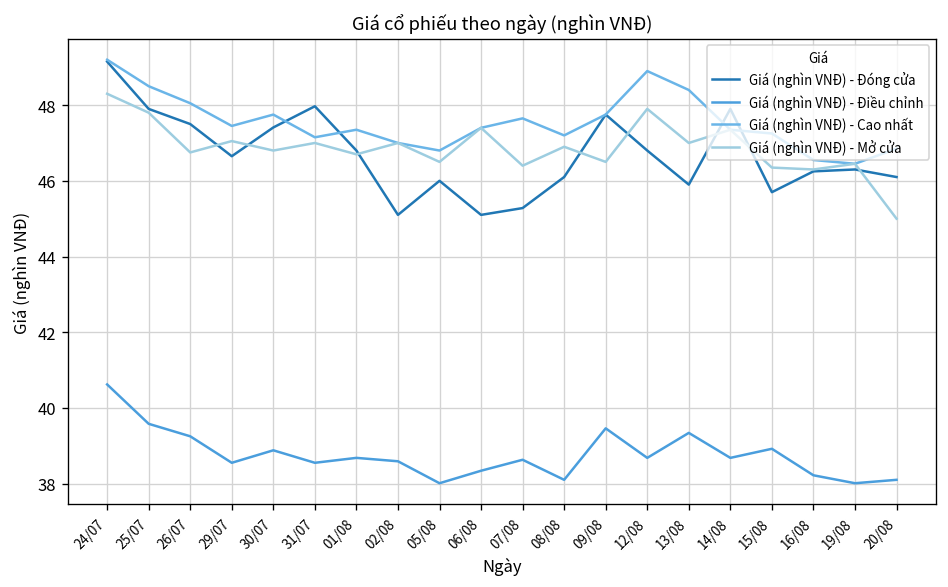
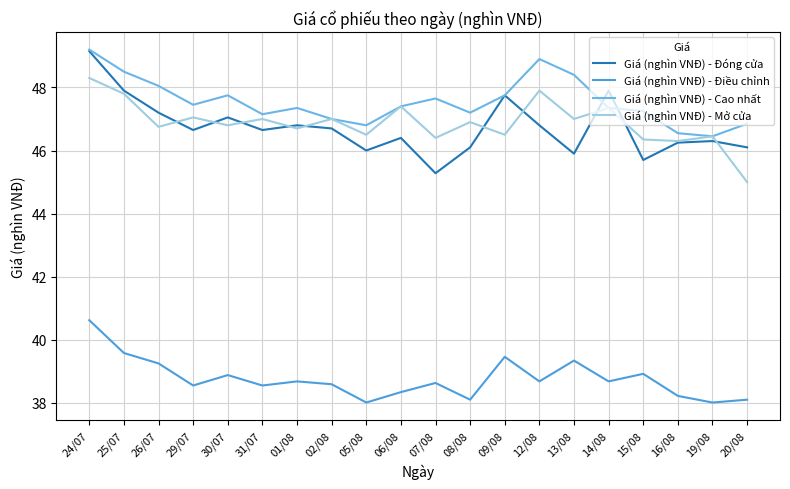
  {
    "Giá (nghìn VNĐ) - Đóng cửa": {
      "25/07": 47.9,
-     "26/07": 47.5,
+     "26/07": 47.2,
      "29/07": 46.7,
-     "30/07": 47.4,
-     "31/07": 48.0,
+     "30/07": 47.1,
+     "31/07": 46.7,
      "01/08": 46.8,
-     "02/08": 45.1,
+     "02/08": 46.7,
      "05/08": 46.0,
-     "06/08": 45.1,
+     "06/08": 46.4,
      "07/08": 45.3,
      "08/08": 46.1,
      "12/08": 46.8,
      "13/08": 45.9,
      "15/08": 45.7,
      "19/08": 46.3,
      "20/08": 46.1
    }
  }
